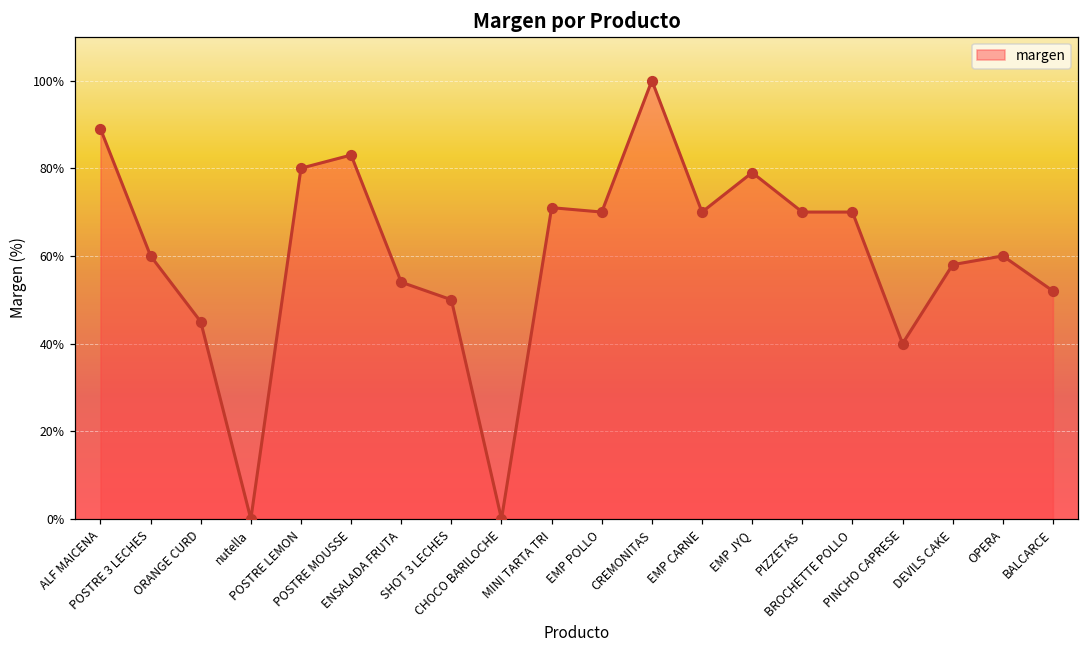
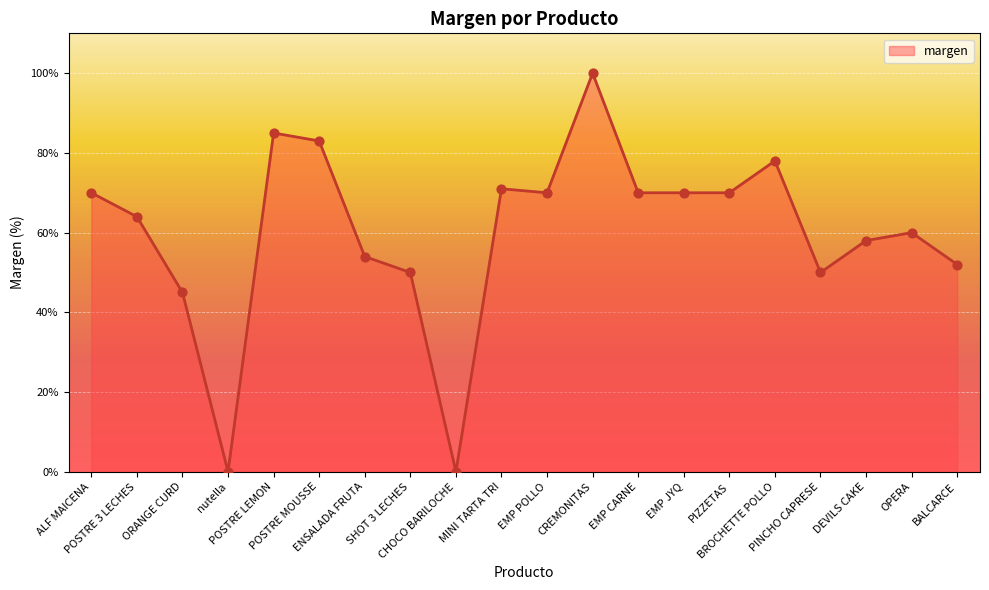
  {
-   "ALF MAICENA": "89%",
-   "POSTRE 3 LECHES": "60%",
+   "ALF MAICENA": "70%",
+   "POSTRE 3 LECHES": "64%",
    "ORANGE CURD": "45%",
    "nutella": "0%",
-   "POSTRE LEMON": "80%",
+   "POSTRE LEMON": "85%",
    "POSTRE MOUSSE": "83%",
    "ENSALADA FRUTA": "54%",
    "SHOT 3 LECHES": "50%",
    "CHOCO BARILOCHE": "0%",
    "MINI TARTA TRI": "71%",
    "EMP POLLO": "70%",
    "CREMONITAS": "100%",
    "EMP CARNE": "70%",
-   "EMP JYQ": "79%",
+   "EMP JYQ": "70%",
    "PIZZETAS": "70%",
-   "BROCHETTE POLLO": "70%",
-   "PINCHO CAPRESE": "40%",
+   "BROCHETTE POLLO": "78%",
+   "PINCHO CAPRESE": "50%",
    "DEVILS CAKE": "58%",
    "OPERA": "60%",
    "BALCARCE": "52%"
  }
